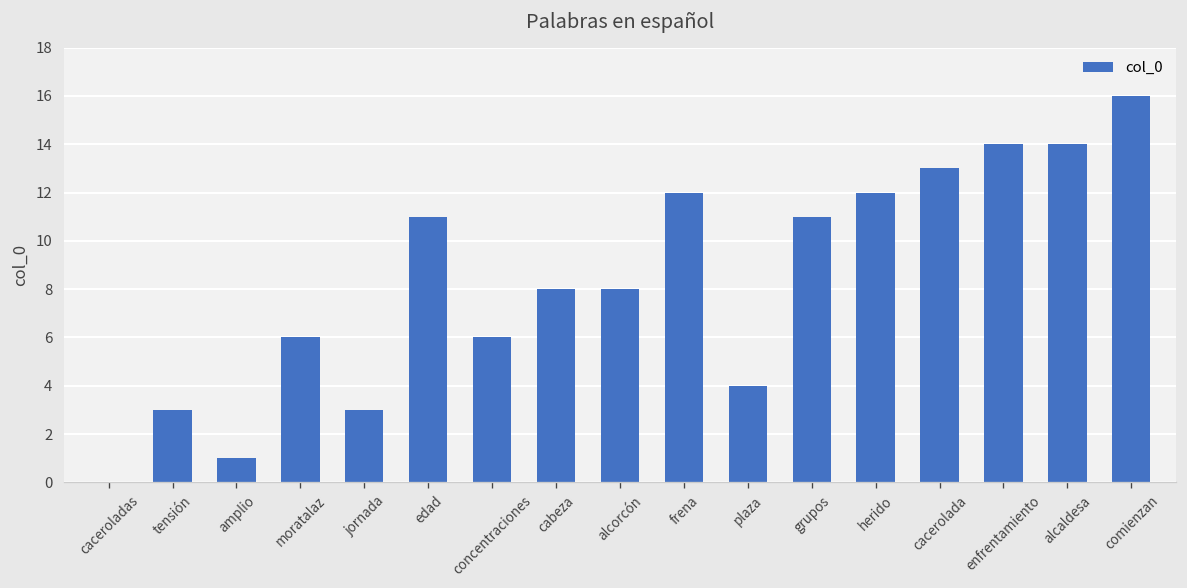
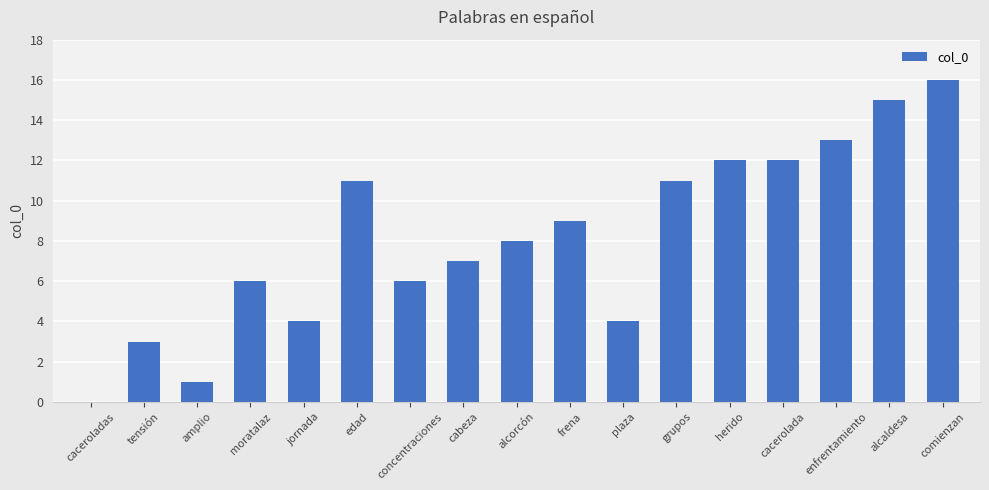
  {
    "caceroladas": 0,
    "tensión": 3,
    "amplio": 1,
    "moratalaz": 6,
-   "jornada": 3,
+   "jornada": 4,
    "edad": 11,
    "concentraciones": 6,
-   "cabeza": 8,
+   "cabeza": 7,
    "alcorcón": 8,
-   "frena": 12,
+   "frena": 9,
    "plaza": 4,
    "grupos": 11,
    "herido": 12,
-   "cacerolada": 13,
-   "enfrentamiento": 14,
-   "alcaldesa": 14,
+   "cacerolada": 12,
+   "enfrentamiento": 13,
+   "alcaldesa": 15,
    "comienzan": 16
  }
